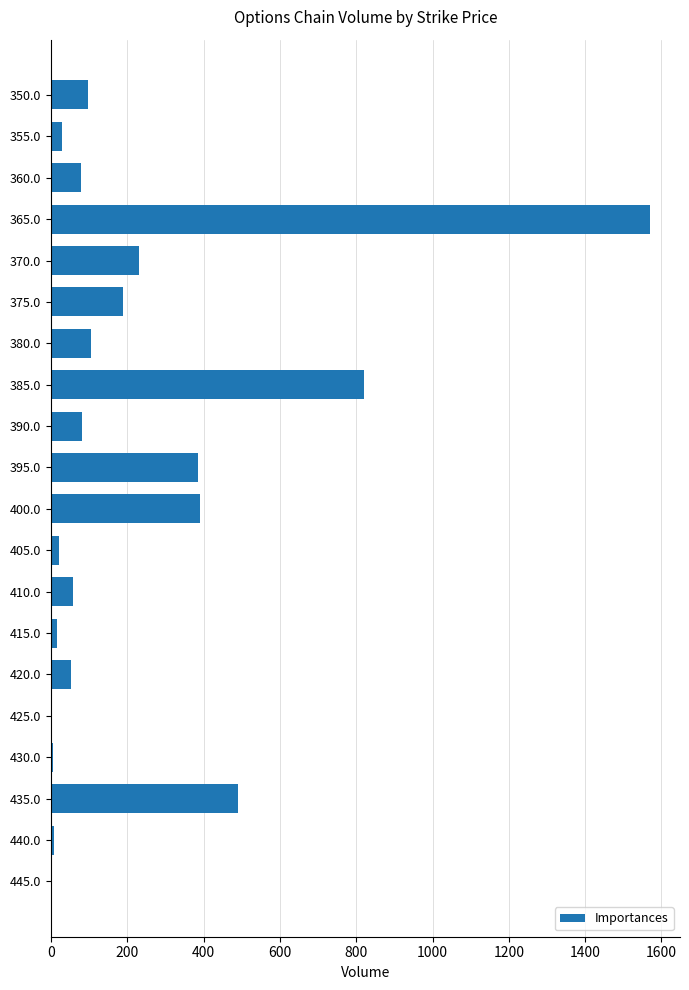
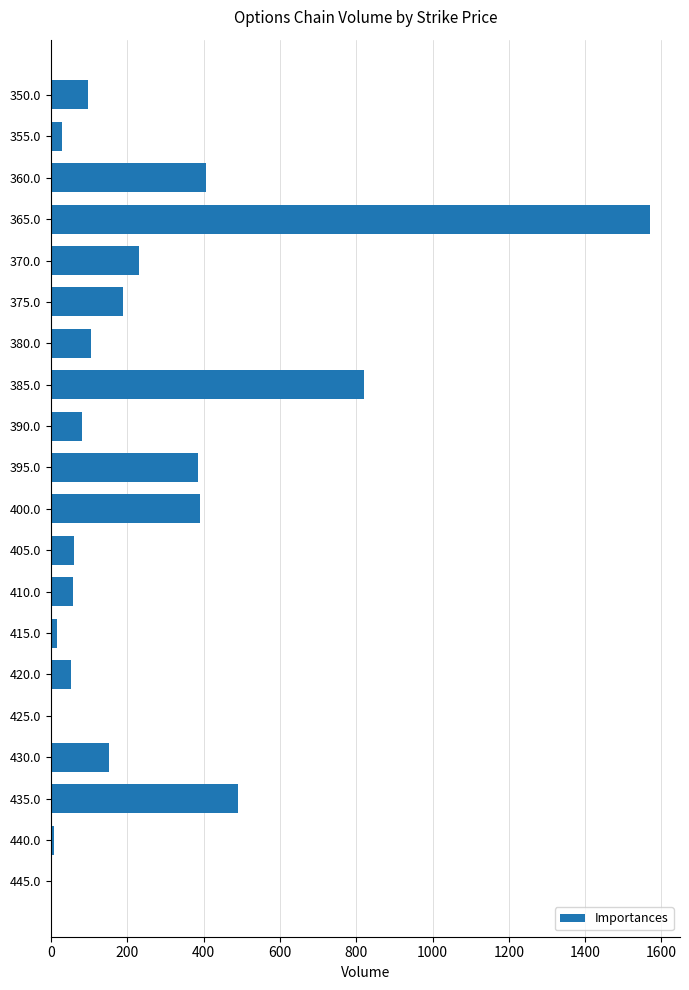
  {
    "350.0": 100,
    "355.0": 30,
-   "360.0": 80,
+   "360.0": 410,
    "365.0": 1570,
    "370.0": 230,
    "375.0": 190,
    "380.0": 100,
    "385.0": 820,
    "390.0": 80,
    "395.0": 390,
    "400.0": 390,
-   "405.0": 20,
+   "405.0": 60,
    "410.0": 60,
    "415.0": 20,
    "420.0": 50,
    "425.0": 0,
-   "430.0": 0,
+   "430.0": 150,
    "435.0": 490,
    "440.0": 10,
    "445.0": 0
  }
